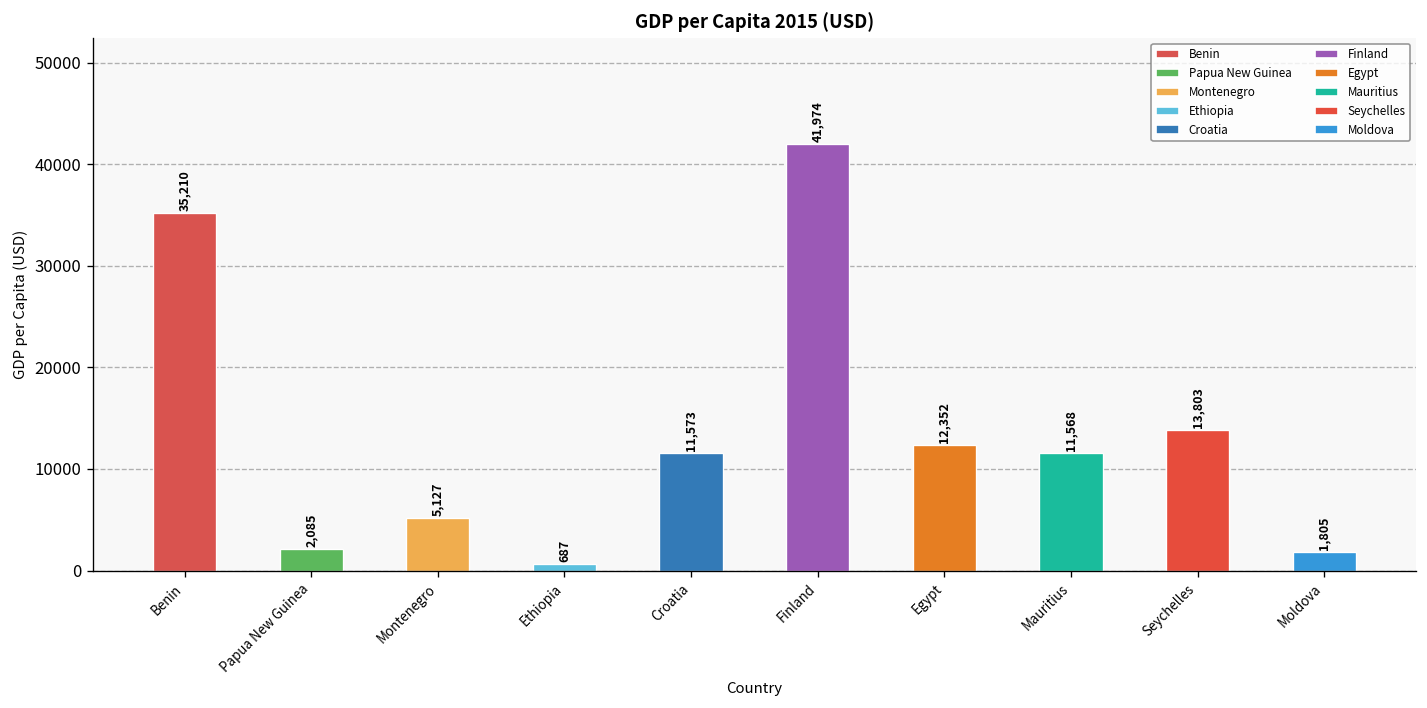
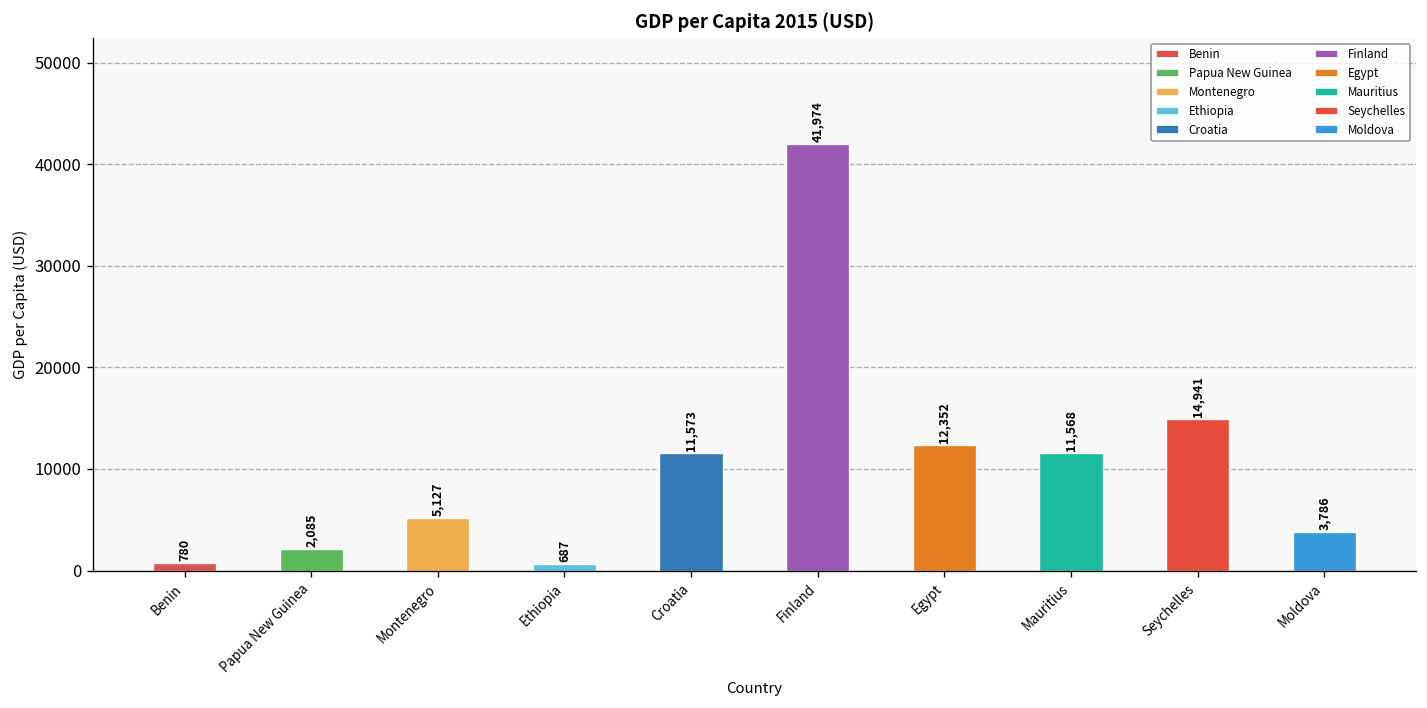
  {
-   "Benin": "35,210",
+   "Benin": "780",
    "Papua New Guinea": "2,085",
    "Montenegro": "5,127",
    "Ethiopia": "687",
    "Croatia": "11,573",
    "Finland": "41,974",
    "Egypt": "12,352",
    "Mauritius": "11,568",
-   "Seychelles": "13,803",
-   "Moldova": "1,805"
+   "Seychelles": "14,941",
+   "Moldova": "3,786"
  }
